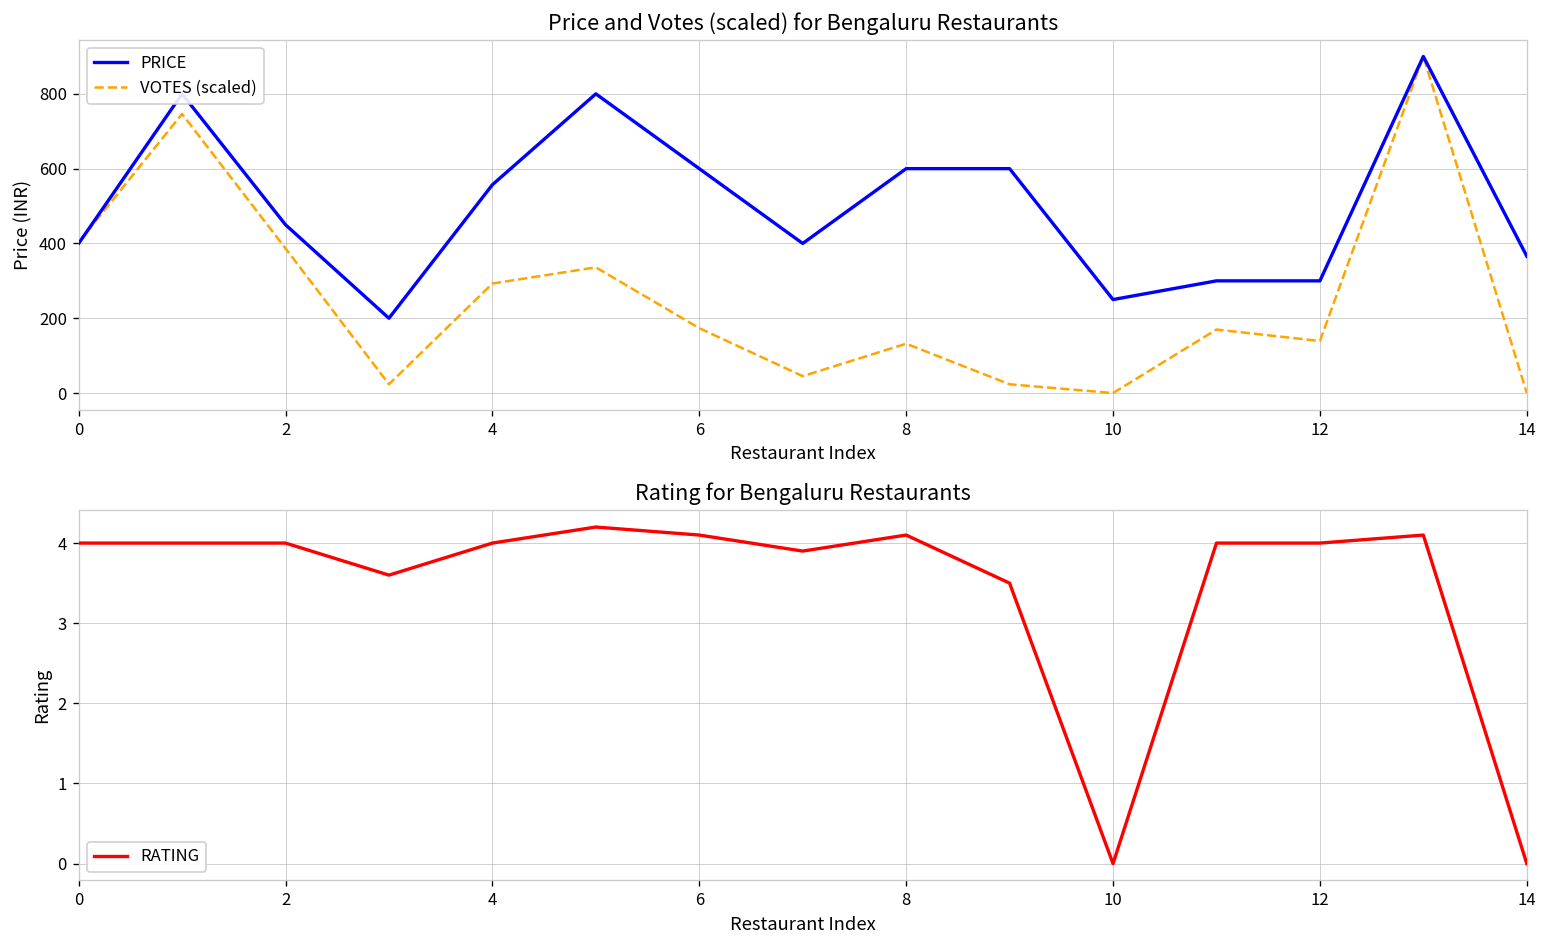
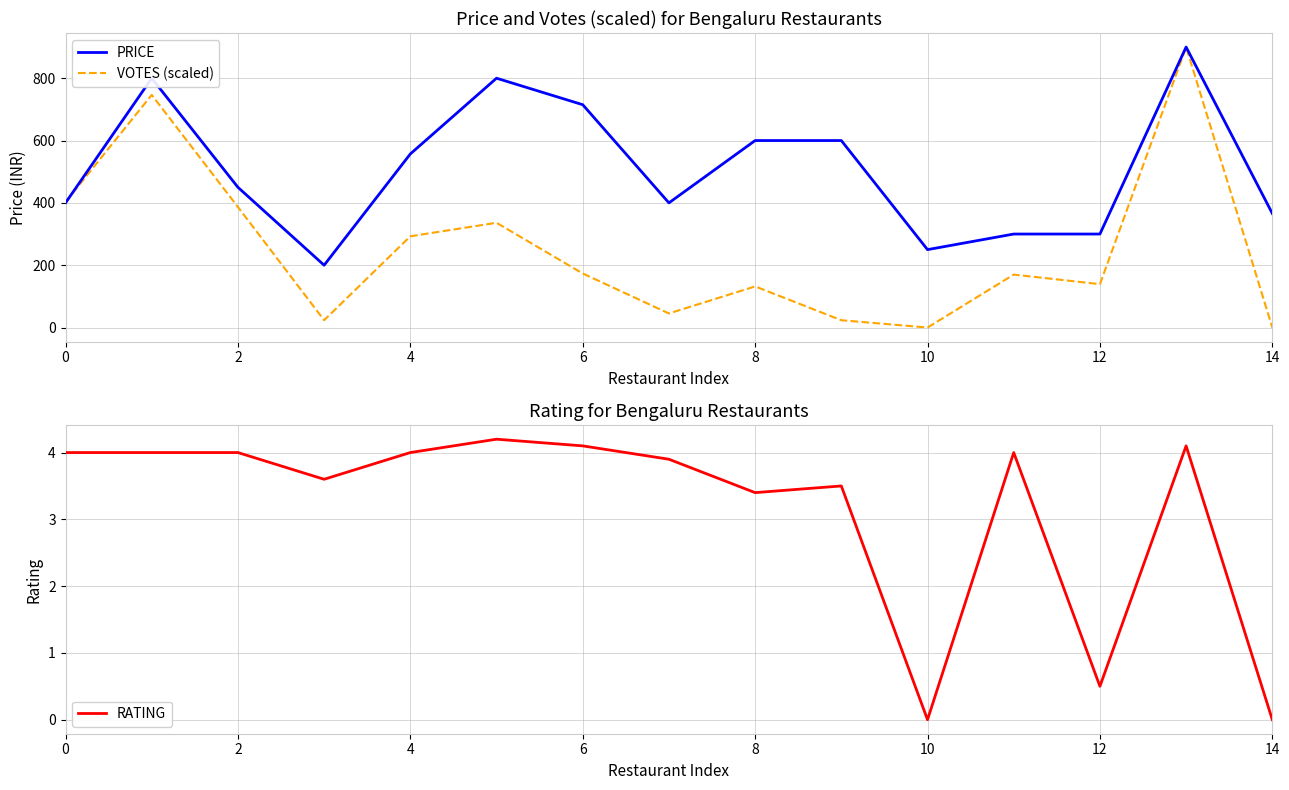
  {
    "Price and Votes (scaled) for Bengaluru Restaurants": {
      "PRICE": {
        "2": 450,
        "4": 560,
-       "6": 600,
+       "6": 720,
        "8": 600,
        "10": 250,
        "12": 300,
        "14": 370
      },
      "VOTES (scaled)": {
        "2": 390,
        "4": 290,
        "6": 170,
        "8": 130,
        "10": 0,
        "12": 140,
        "14": 0
      }
    },
    "Rating for Bengaluru Restaurants": {
      "0": 4.0,
      "2": 4.0,
      "4": 4.0,
      "6": 4.1,
-     "8": 4.1,
+     "8": 3.4,
      "10": 0.0,
-     "12": 4.0,
+     "12": 0.5,
      "14": 0.0
    }
  }
